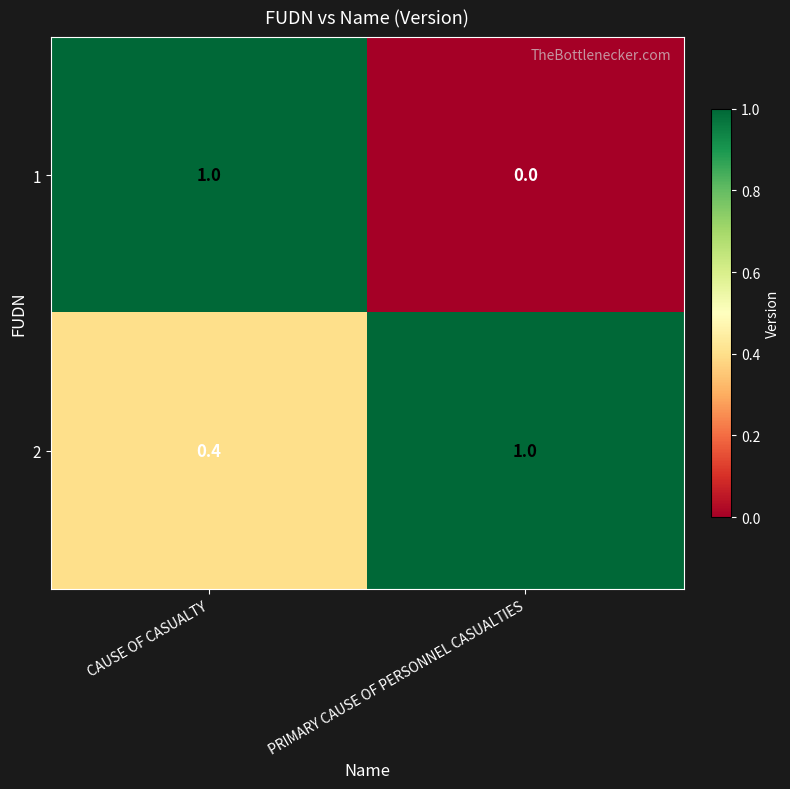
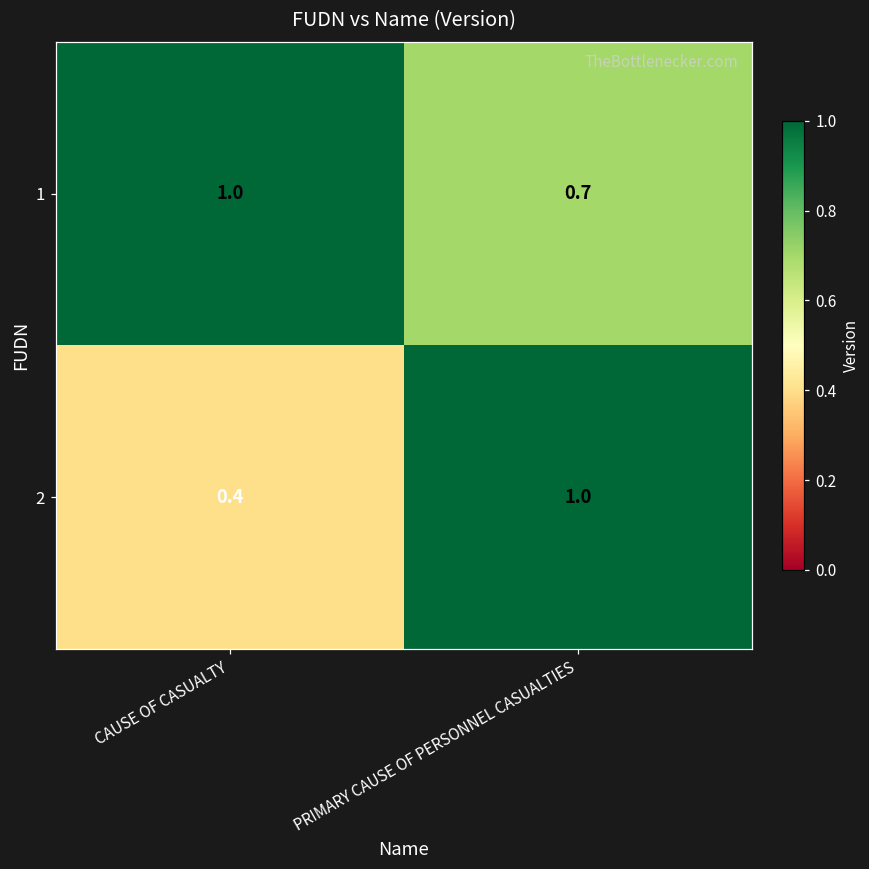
  {
    "1": {
      "CAUSE OF CASUALTY": 1.0,
-     "PRIMARY CAUSE OF PERSONNEL CASUALTIES": 0.0
+     "PRIMARY CAUSE OF PERSONNEL CASUALTIES": 0.7
    },
    "2": {
      "CAUSE OF CASUALTY": 0.4,
      "PRIMARY CAUSE OF PERSONNEL CASUALTIES": 1.0
    }
  }
